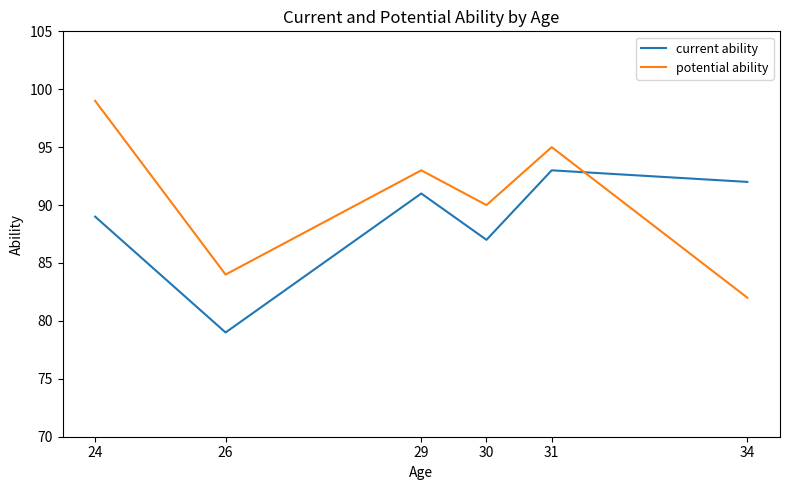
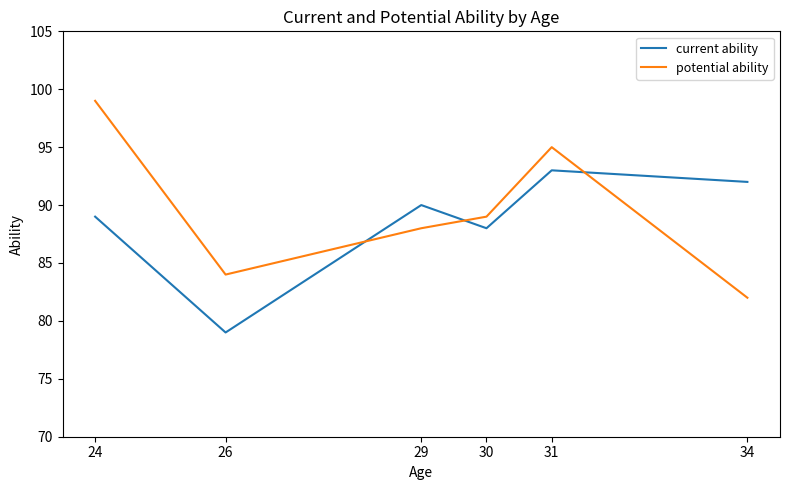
  {
    "current ability": {
      "24": 89,
      "26": 79,
-     "29": 91,
-     "30": 87,
+     "29": 90,
+     "30": 88,
      "31": 93,
      "34": 92
    },
    "potential ability": {
      "24": 99,
      "26": 84,
-     "29": 93,
-     "30": 90,
+     "29": 88,
+     "30": 89,
      "31": 95,
      "34": 82
    }
  }
